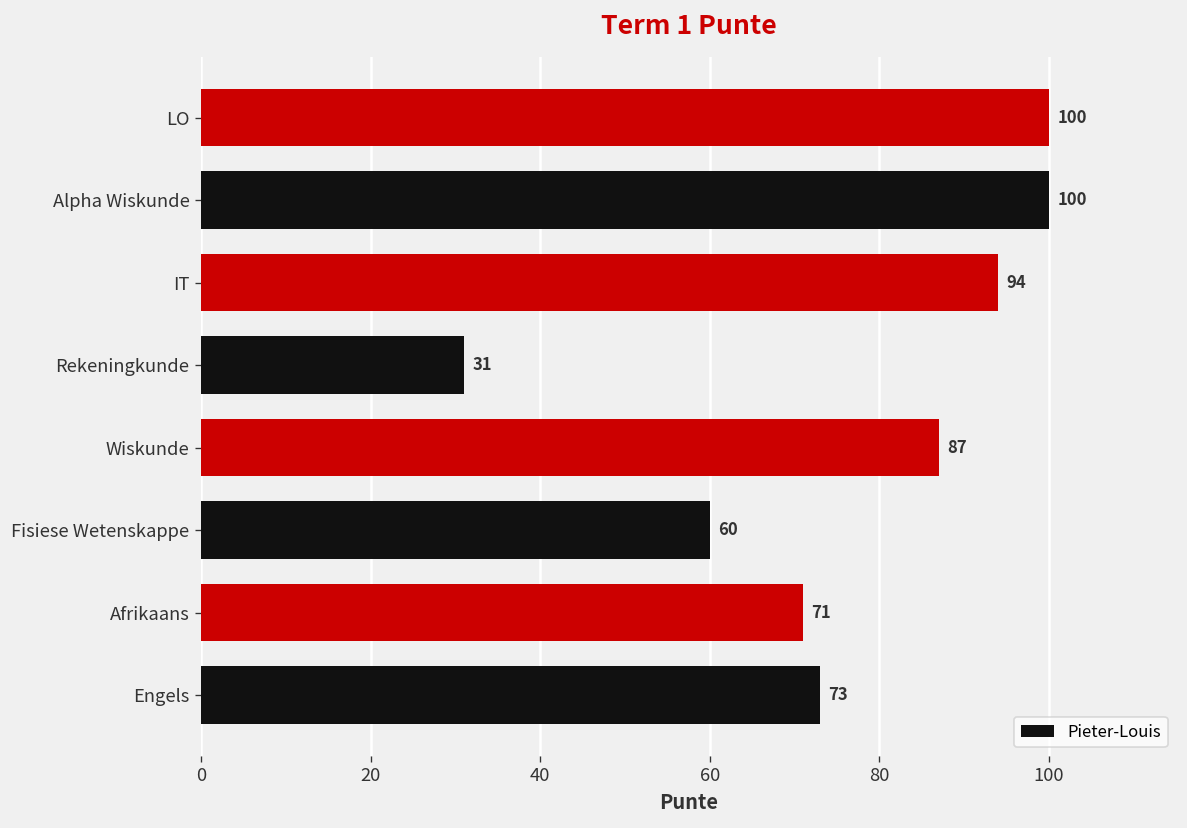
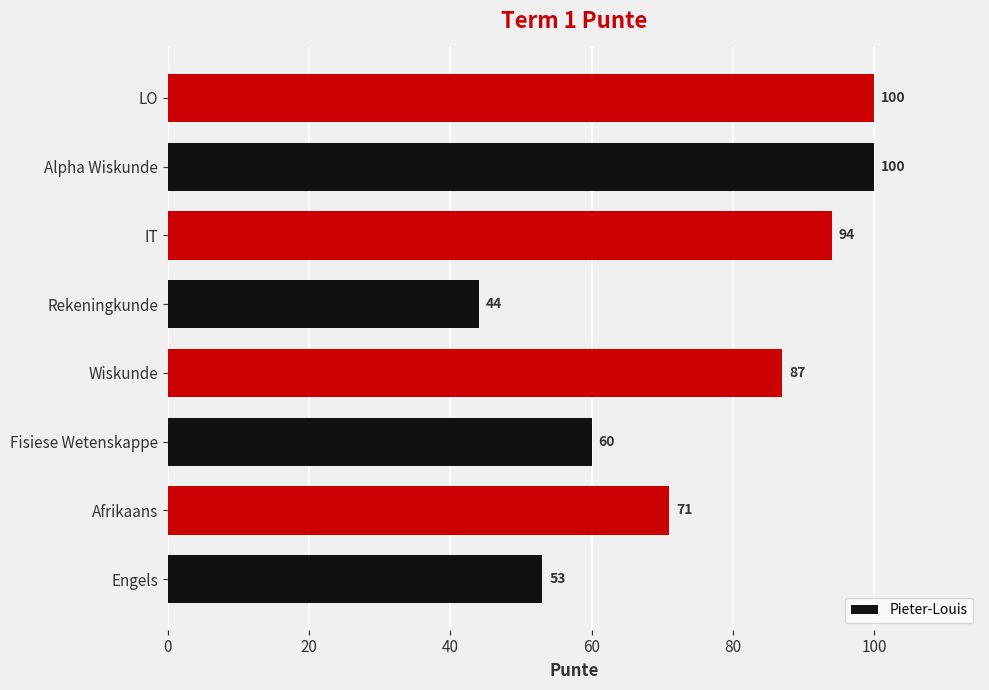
  {
    "LO": 100,
    "Alpha Wiskunde": 100,
    "IT": 94,
-   "Rekeningkunde": 31,
+   "Rekeningkunde": 44,
    "Wiskunde": 87,
    "Fisiese Wetenskappe": 60,
    "Afrikaans": 71,
-   "Engels": 73
+   "Engels": 53
  }
